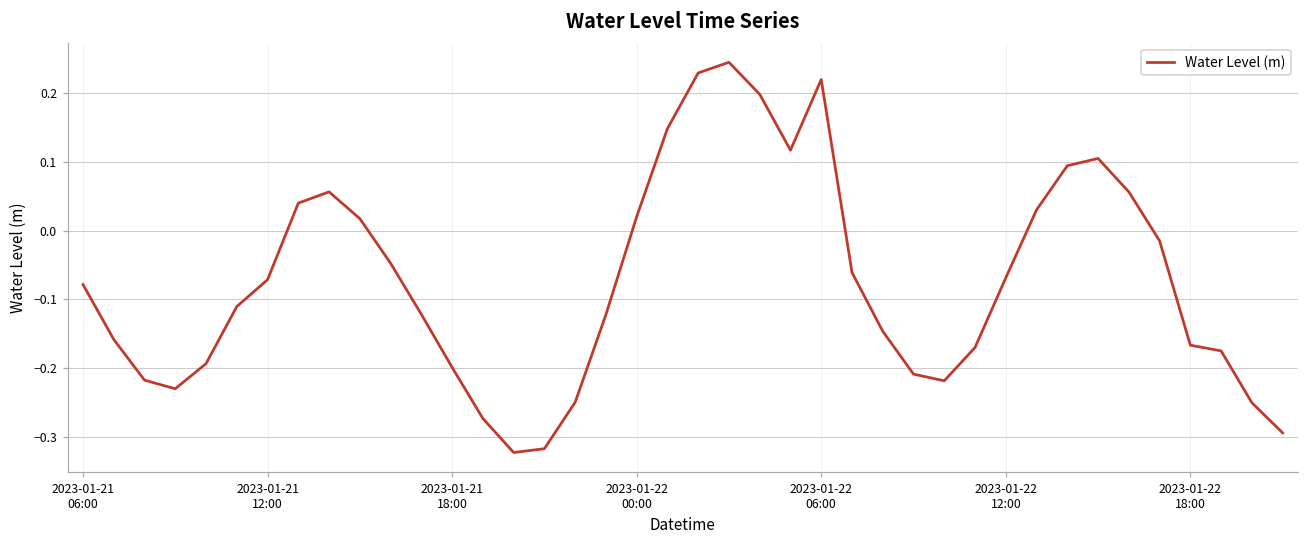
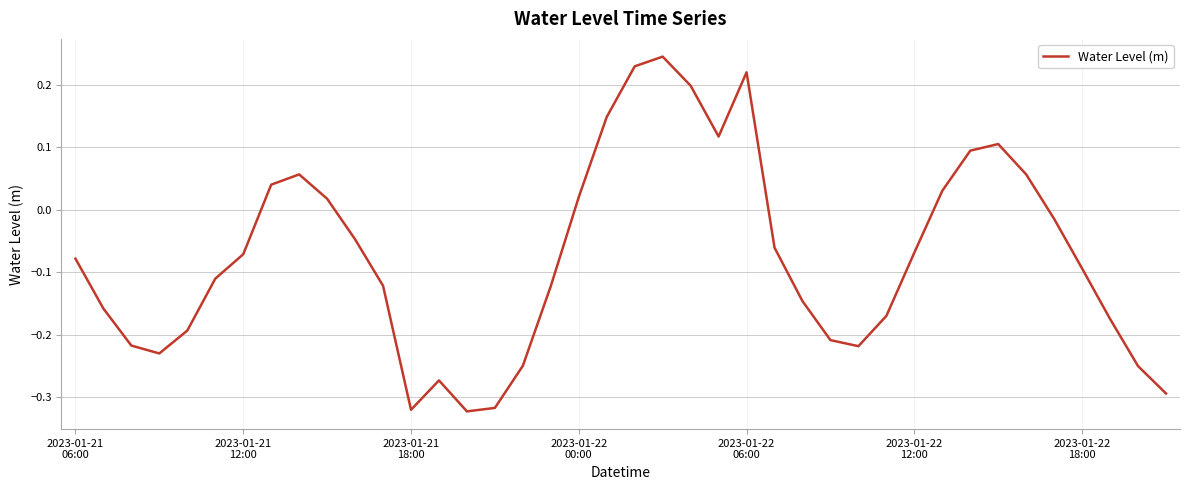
  {
    "2023-01-21 06:00": -0.08,
    "2023-01-21 12:00": -0.07,
-   "2023-01-21 18:00": -0.20,
+   "2023-01-21 18:00": -0.32,
    "2023-01-22 00:00": 0.02,
    "2023-01-22 06:00": 0.22,
    "2023-01-22 12:00": -0.07,
-   "2023-01-22 18:00": -0.17
+   "2023-01-22 18:00": -0.09
  }
